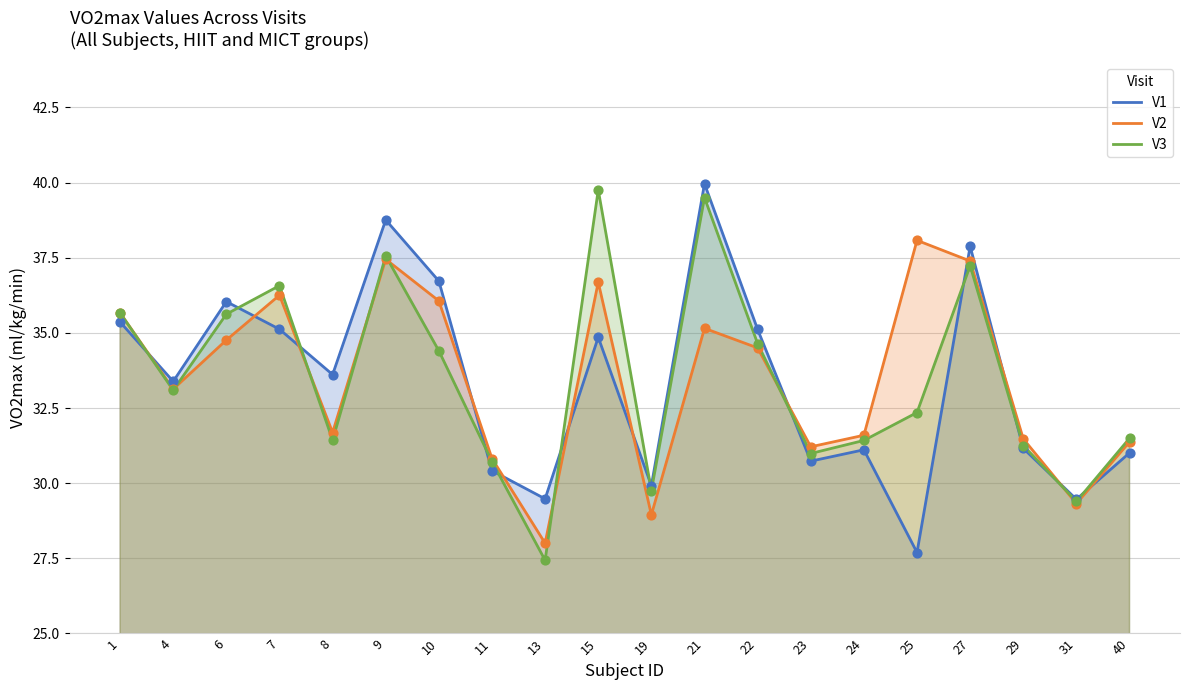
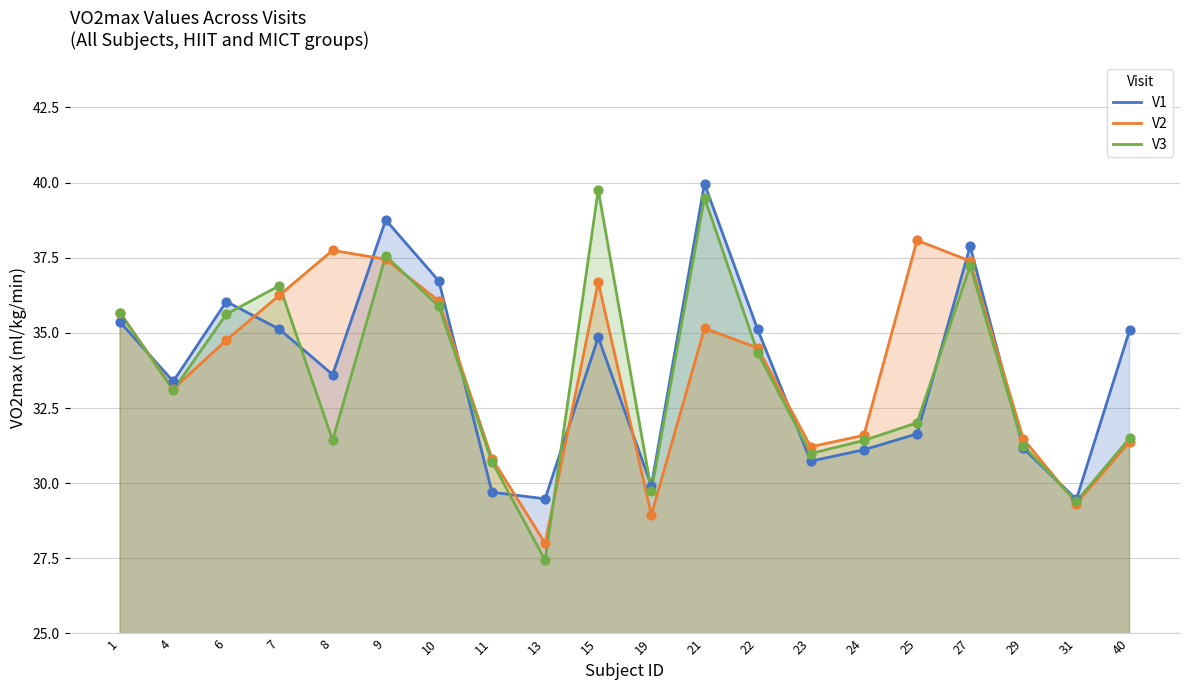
  {
    "V1": {
      "1": 35.4,
      "4": 33.4,
      "6": 36.0,
      "7": 35.1,
      "8": 33.6,
      "9": 38.8,
      "10": 36.7,
-     "11": 30.4,
+     "11": 29.7,
      "13": 29.5,
      "15": 34.9,
      "19": 29.9,
      "21": 40.0,
      "22": 35.1,
      "23": 30.7,
      "24": 31.1,
-     "25": 27.7,
+     "25": 31.6,
      "27": 37.9,
      "29": 31.2,
-     "40": 31.0
+     "40": 35.1
    },
    "V2": {
      "6": 34.8,
      "7": 36.3,
-     "8": 31.7,
+     "8": 37.7,
      "9": 37.4,
      "10": 36.1,
      "11": 30.8,
      "13": 28.0,
      "15": 36.7,
      "19": 28.9,
      "21": 35.2,
      "22": 34.5,
      "23": 31.2,
      "24": 31.6,
      "25": 38.1,
      "27": 37.4,
      "29": 31.5,
      "40": 31.4
    },
    "V3": {
      "6": 35.6,
      "7": 36.6,
      "8": 31.4,
      "9": 37.6,
-     "10": 34.4,
+     "10": 35.9,
      "11": 30.7,
      "13": 27.4,
      "15": 39.8,
      "19": 29.8,
      "21": 39.5,
-     "22": 34.6,
+     "22": 34.3,
      "23": 31.0,
      "24": 31.4,
-     "25": 32.4,
+     "25": 32.0,
      "27": 37.2,
      "29": 31.3,
      "40": 31.5
    }
  }
